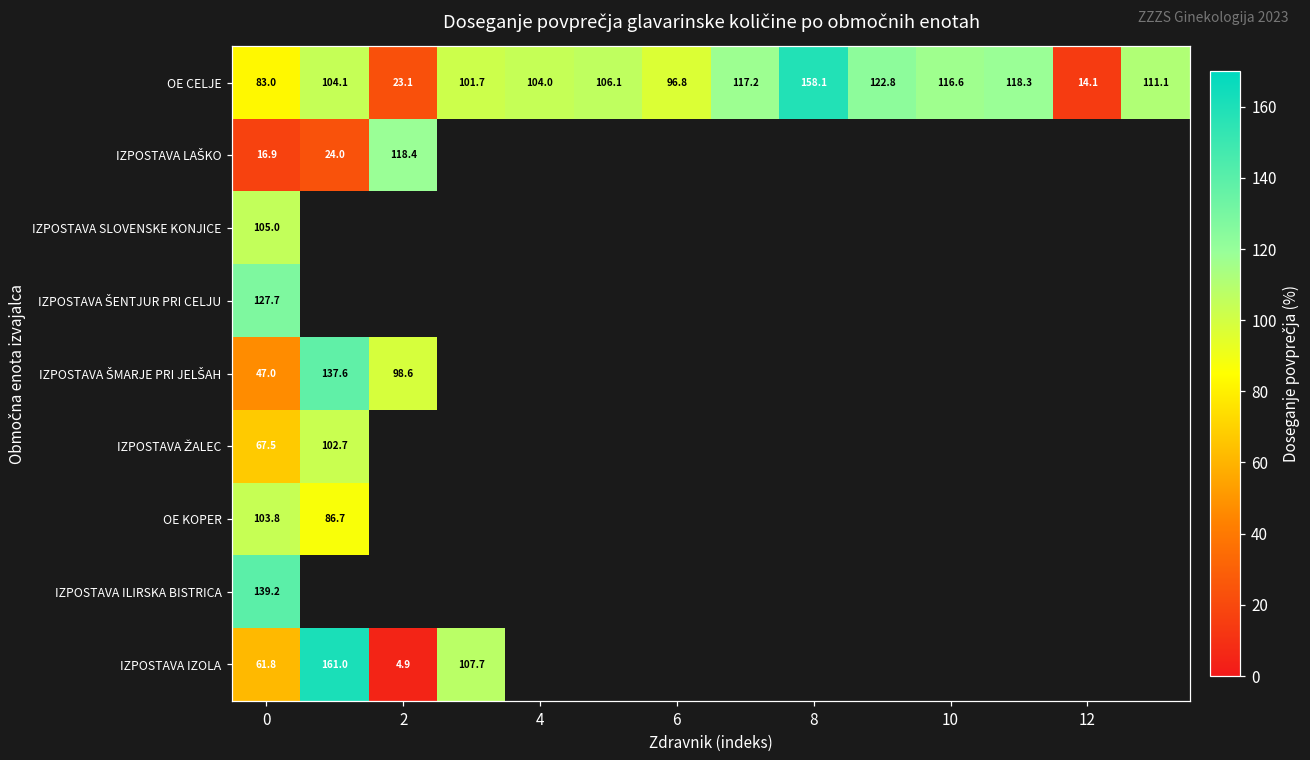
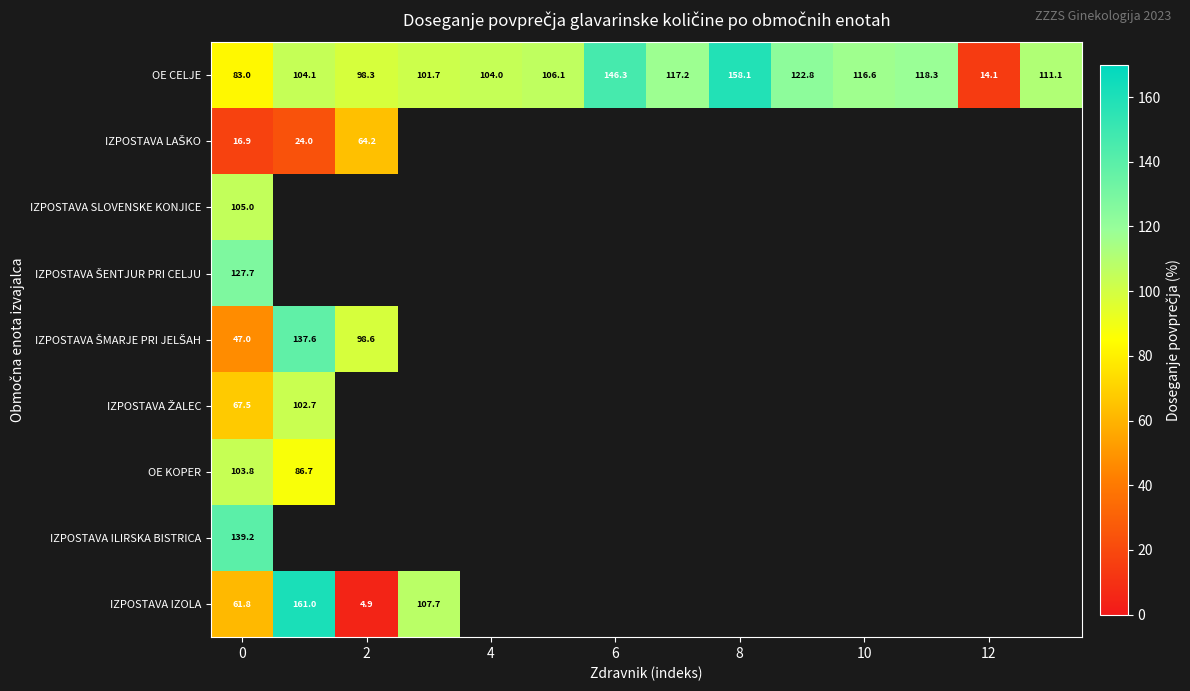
  {
    "OE CELJE": {
      "0": 83.0,
-     "2": 23.1,
+     "2": 98.3,
      "4": 104.0,
-     "6": 96.8,
+     "6": 146.3,
      "8": 158.1,
      "10": 116.6,
      "12": 14.1
    },
    "IZPOSTAVA LAŠKO": {
      "0": 16.9,
-     "2": 118.4
+     "2": 64.2
    },
    "IZPOSTAVA SLOVENSKE KONJICE": {
      "0": 105.0
    },
    "IZPOSTAVA ŠENTJUR PRI CELJU": {
      "0": 127.7
    },
    "IZPOSTAVA ŠMARJE PRI JELŠAH": {
      "0": 47.0,
      "2": 98.6
    },
    "IZPOSTAVA ŽALEC": {
      "0": 67.5
    },
    "OE KOPER": {
      "0": 103.8
    },
    "IZPOSTAVA ILIRSKA BISTRICA": {
      "0": 139.2
    },
    "IZPOSTAVA IZOLA": {
      "0": 61.8,
      "2": 4.9
    }
  }
